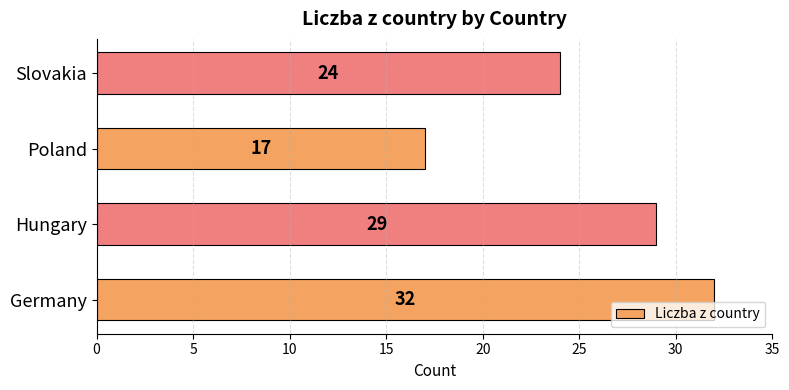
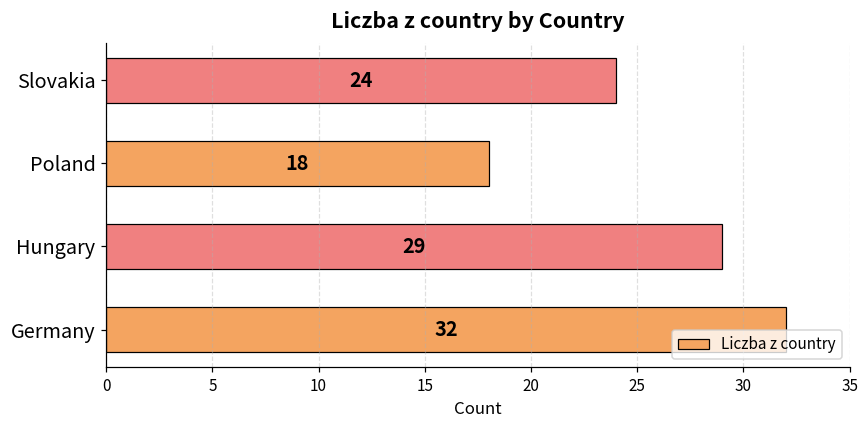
  {
    "Slovakia": 24,
-   "Poland": 17,
+   "Poland": 18,
    "Hungary": 29,
    "Germany": 32
  }
